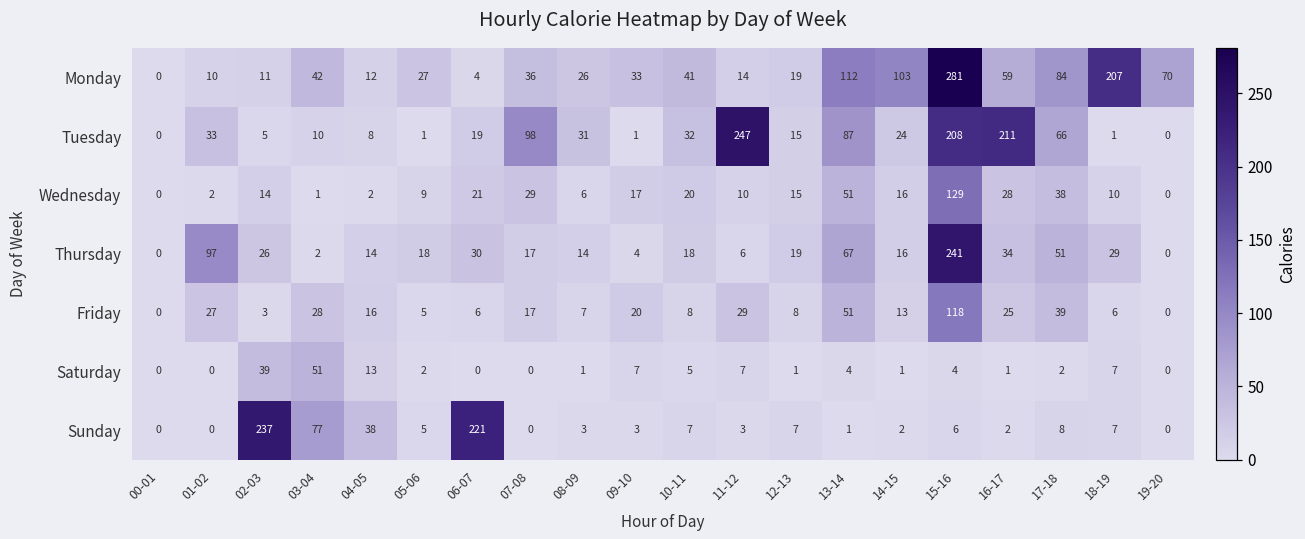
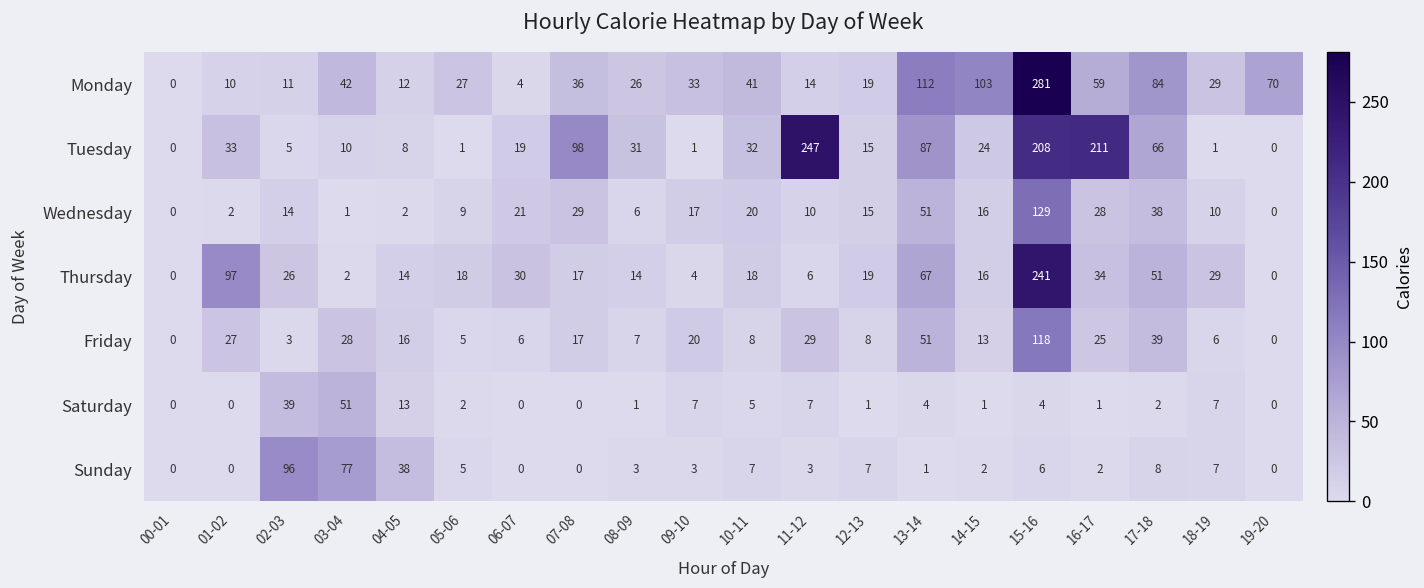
  {
    "Monday": {
      "00-01": 0,
      "01-02": 10,
      "02-03": 11,
      "03-04": 42,
      "04-05": 12,
      "05-06": 27,
      "06-07": 4,
      "07-08": 36,
      "08-09": 26,
      "09-10": 33,
      "10-11": 41,
      "11-12": 14,
      "12-13": 19,
      "13-14": 112,
      "14-15": 103,
      "15-16": 281,
      "16-17": 59,
      "17-18": 84,
-     "18-19": 207,
+     "18-19": 29,
      "19-20": 70
    },
    "Tuesday": {
      "00-01": 0,
      "01-02": 33,
      "02-03": 5,
      "03-04": 10,
      "04-05": 8,
      "05-06": 1,
      "06-07": 19,
      "07-08": 98,
      "08-09": 31,
      "09-10": 1,
      "10-11": 32,
      "11-12": 247,
      "12-13": 15,
      "13-14": 87,
      "14-15": 24,
      "15-16": 208,
      "16-17": 211,
      "17-18": 66,
      "18-19": 1,
      "19-20": 0
    },
    "Wednesday": {
      "00-01": 0,
      "01-02": 2,
      "02-03": 14,
      "03-04": 1,
      "04-05": 2,
      "05-06": 9,
      "06-07": 21,
      "07-08": 29,
      "08-09": 6,
      "09-10": 17,
      "10-11": 20,
      "11-12": 10,
      "12-13": 15,
      "13-14": 51,
      "14-15": 16,
      "15-16": 129,
      "16-17": 28,
      "17-18": 38,
      "18-19": 10,
      "19-20": 0
    },
    "Thursday": {
      "00-01": 0,
      "01-02": 97,
      "02-03": 26,
      "03-04": 2,
      "04-05": 14,
      "05-06": 18,
      "06-07": 30,
      "07-08": 17,
      "08-09": 14,
      "09-10": 4,
      "10-11": 18,
      "11-12": 6,
      "12-13": 19,
      "13-14": 67,
      "14-15": 16,
      "15-16": 241,
      "16-17": 34,
      "17-18": 51,
      "18-19": 29,
      "19-20": 0
    },
    "Friday": {
      "00-01": 0,
      "01-02": 27,
      "02-03": 3,
      "03-04": 28,
      "04-05": 16,
      "05-06": 5,
      "06-07": 6,
      "07-08": 17,
      "08-09": 7,
      "09-10": 20,
      "10-11": 8,
      "11-12": 29,
      "12-13": 8,
      "13-14": 51,
      "14-15": 13,
      "15-16": 118,
      "16-17": 25,
      "17-18": 39,
      "18-19": 6,
      "19-20": 0
    },
    "Saturday": {
      "00-01": 0,
      "01-02": 0,
      "02-03": 39,
      "03-04": 51,
      "04-05": 13,
      "05-06": 2,
      "06-07": 0,
      "07-08": 0,
      "08-09": 1,
      "09-10": 7,
      "10-11": 5,
      "11-12": 7,
      "12-13": 1,
      "13-14": 4,
      "14-15": 1,
      "15-16": 4,
      "16-17": 1,
      "17-18": 2,
      "18-19": 7,
      "19-20": 0
    },
    "Sunday": {
      "00-01": 0,
      "01-02": 0,
-     "02-03": 237,
+     "02-03": 96,
      "03-04": 77,
      "04-05": 38,
      "05-06": 5,
-     "06-07": 221,
+     "06-07": 0,
      "07-08": 0,
      "08-09": 3,
      "09-10": 3,
      "10-11": 7,
      "11-12": 3,
      "12-13": 7,
      "13-14": 1,
      "14-15": 2,
      "15-16": 6,
      "16-17": 2,
      "17-18": 8,
      "18-19": 7,
      "19-20": 0
    }
  }
